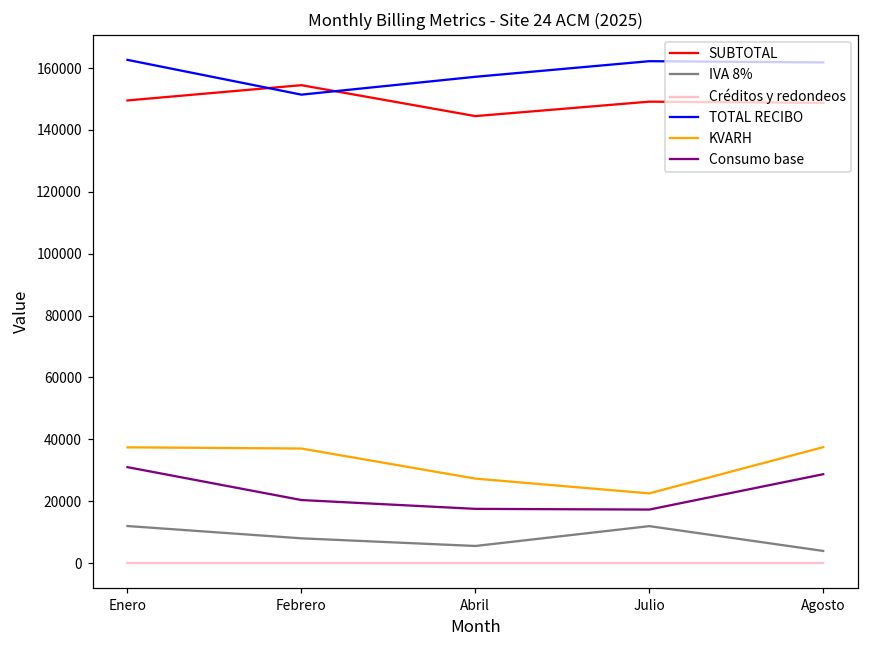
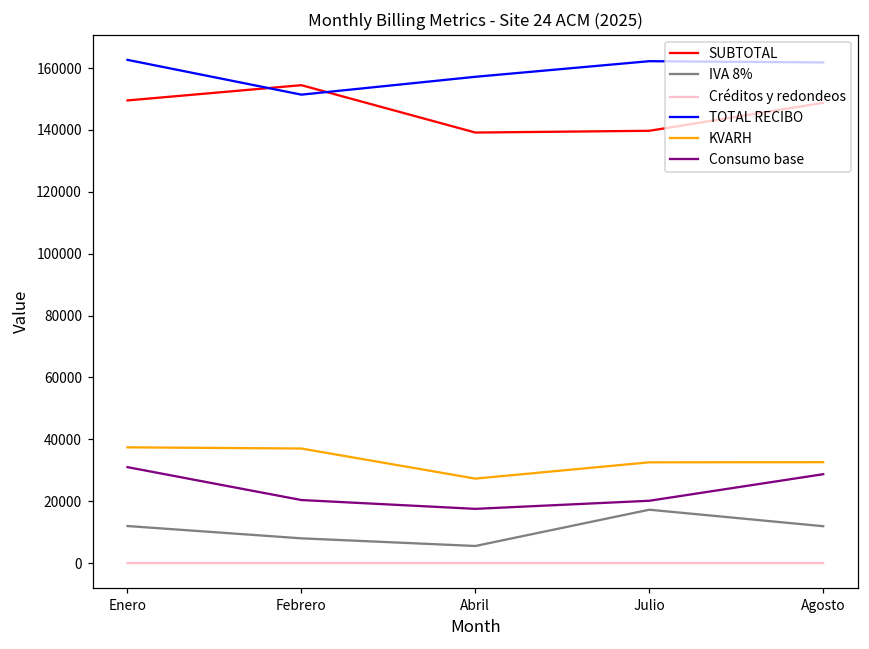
  {
    "SUBTOTAL": {
      "Enero": 150000,
      "Febrero": 154000,
-     "Abril": 144000,
-     "Julio": 149000
+     "Abril": 139000,
+     "Julio": 140000
    },
    "IVA 8%": {
      "Enero": 12000,
      "Febrero": 8000,
      "Abril": 6000,
-     "Julio": 12000,
-     "Agosto": 4000
+     "Julio": 17000,
+     "Agosto": 12000
    },
    "Créditos y redondeos": {
      "Enero": 0,
      "Febrero": 0,
      "Abril": 0,
      "Julio": 0,
      "Agosto": 0
    },
    "TOTAL RECIBO": {
      "Enero": 163000,
      "Febrero": 151000,
      "Abril": 157000,
      "Julio": 162000
    },
    "KVARH": {
      "Enero": 37000,
      "Febrero": 37000,
      "Abril": 27000,
-     "Julio": 23000,
-     "Agosto": 37000
+     "Julio": 33000,
+     "Agosto": 33000
    },
    "Consumo base": {
      "Enero": 31000,
      "Febrero": 20000,
      "Abril": 18000,
-     "Julio": 17000,
+     "Julio": 20000,
      "Agosto": 29000
    }
  }
